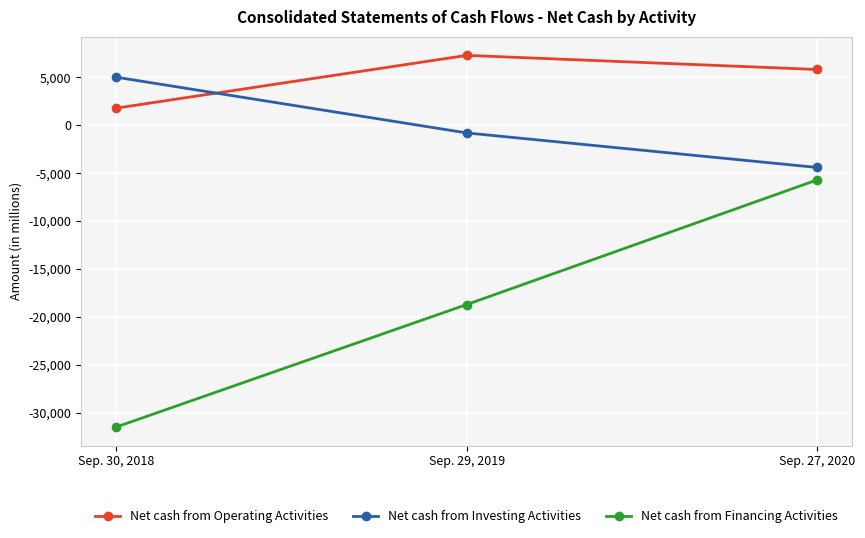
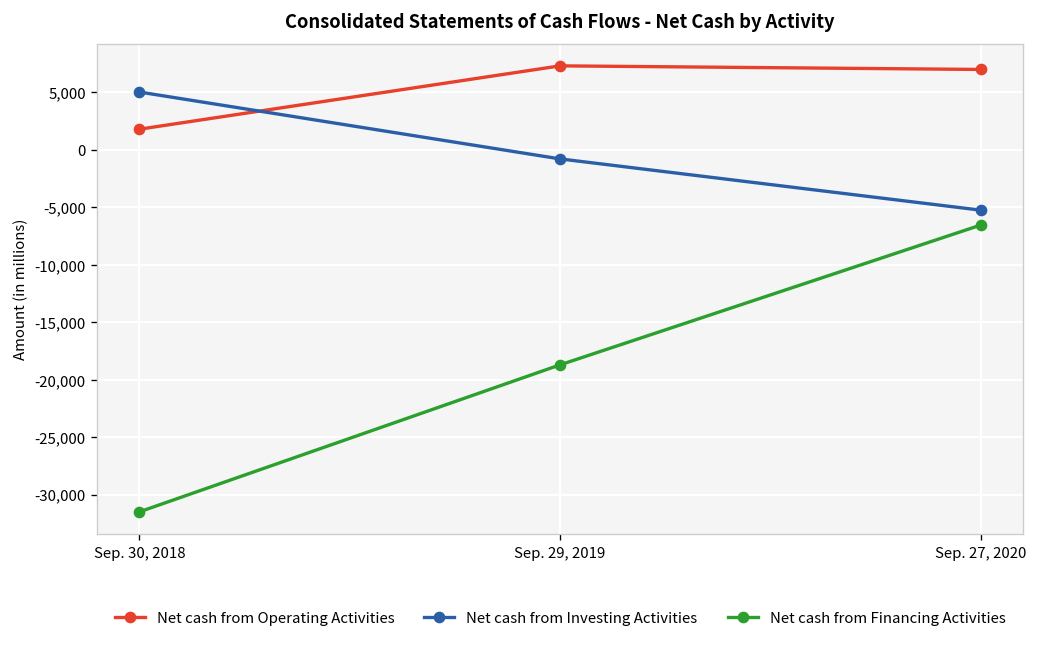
  {
    "Net cash from Operating Activities": {
      "Sep. 30, 2018": "2,000",
      "Sep. 29, 2019": "7,000",
-     "Sep. 27, 2020": "6,000"
+     "Sep. 27, 2020": "7,000"
    },
    "Net cash from Investing Activities": {
      "Sep. 30, 2018": "5,000",
      "Sep. 29, 2019": "-1,000",
-     "Sep. 27, 2020": "-4,000"
+     "Sep. 27, 2020": "-5,000"
    },
    "Net cash from Financing Activities": {
      "Sep. 30, 2018": "-32,000",
      "Sep. 29, 2019": "-19,000",
-     "Sep. 27, 2020": "-6,000"
+     "Sep. 27, 2020": "-7,000"
    }
  }
